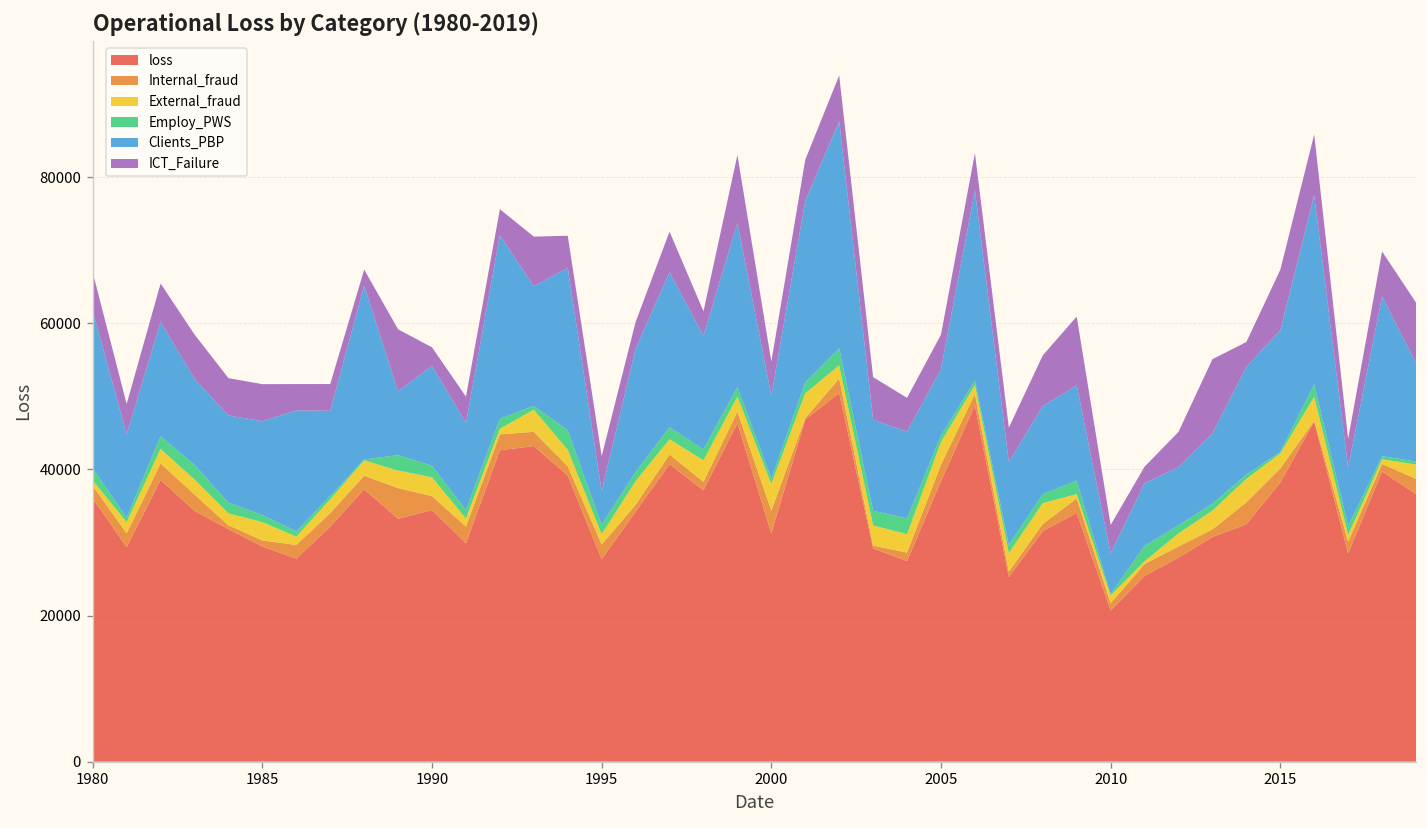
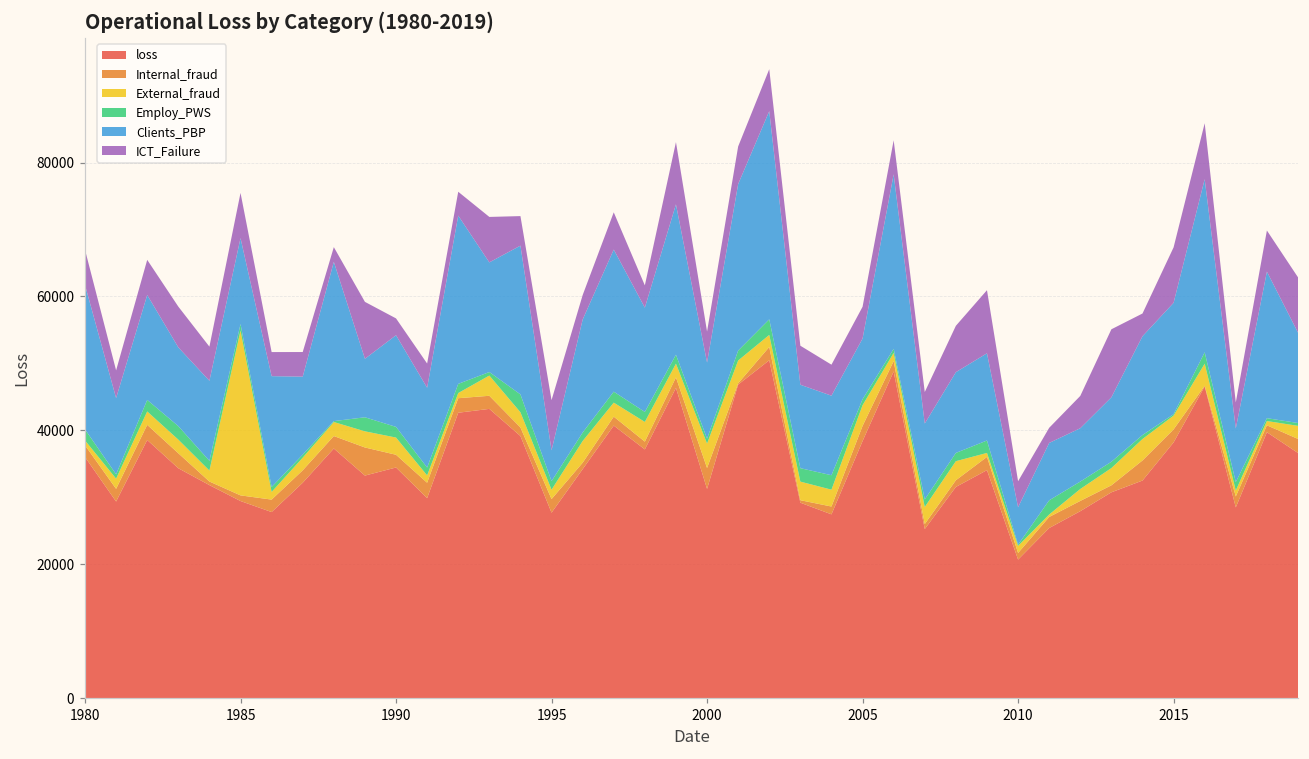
  {
    "External_fraud": {
      "1980": 1000,
-     "1985": 2000,
+     "1985": 25000,
      "1990": 3000,
      "1995": 1000,
      "2000": 4000,
      "2005": 3000
    },
    "Employ_PWS": {
      "1980": 2000,
      "1985": 1000,
      "1990": 2000,
      "1995": 1000,
      "2000": 1000,
      "2005": 1000
    },
    "Clients_PBP": {
      "1980": 22000,
      "1985": 13000,
      "1990": 14000,
      "1995": 5000,
      "2000": 11000,
      "2005": 9000,
      "2010": 6000,
      "2015": 17000
    },
    "ICT_Failure": {
      "1980": 5000,
-     "1985": 5000,
+     "1985": 7000,
      "1990": 3000,
-     "1995": 5000,
+     "1995": 7000,
      "2000": 5000,
      "2005": 5000,
      "2010": 4000,
      "2015": 8000
    }
  }
